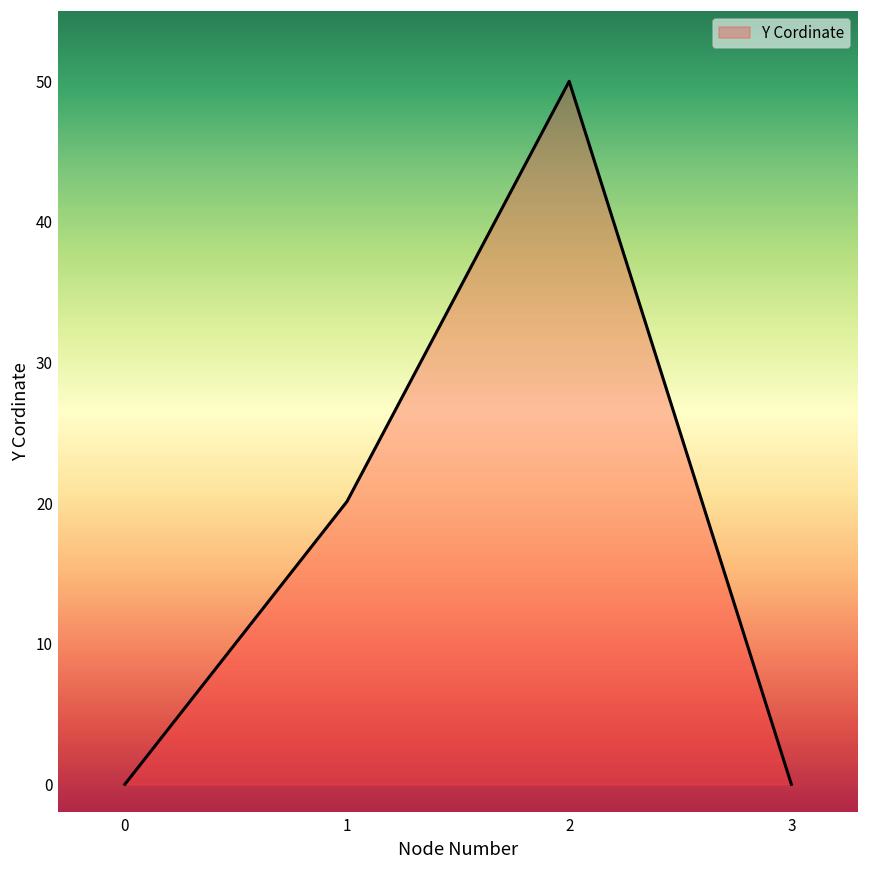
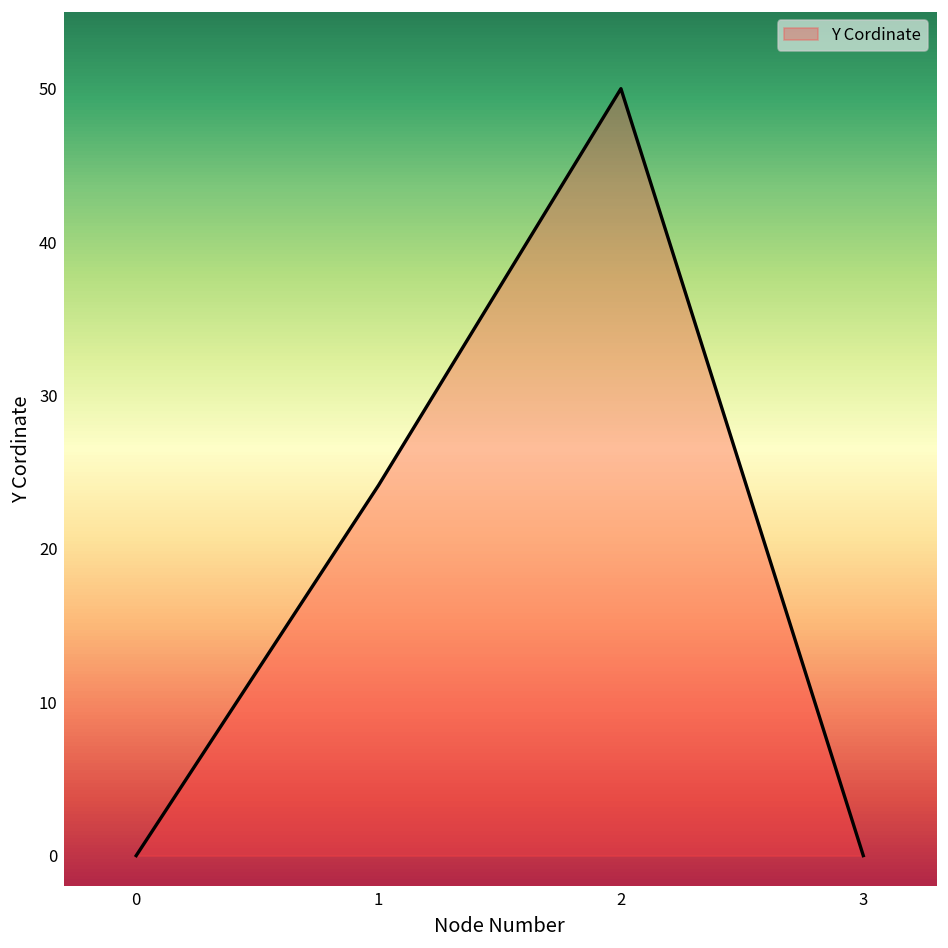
  {
    "0": 0.0,
-   "1": 20.1,
+   "1": 24.1,
    "2": 50.0,
    "3": 0.0
  }
